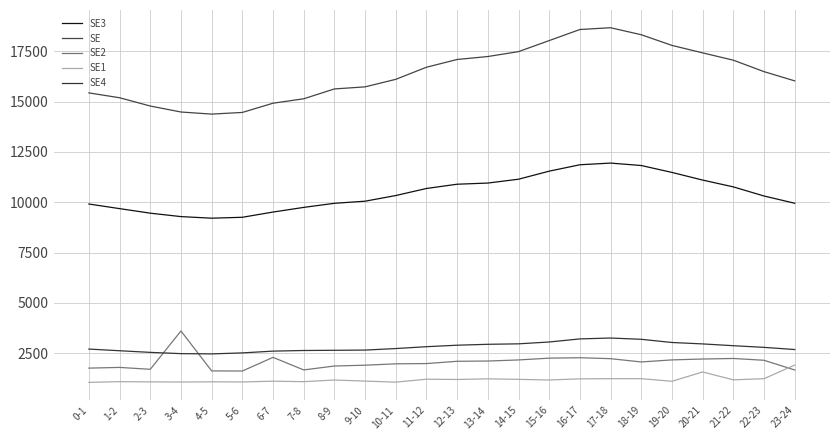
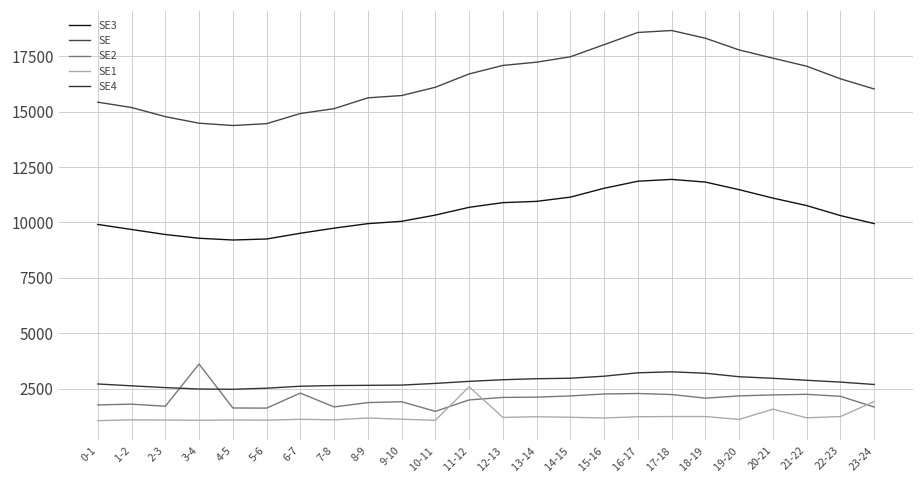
  {
    "SE2": {
      "0-1": 1800,
      "1-2": 1800,
      "2-3": 1700,
      "3-4": 3600,
      "4-5": 1600,
      "5-6": 1600,
      "6-7": 2300,
      "7-8": 1700,
      "8-9": 1900,
      "9-10": 1900,
-     "10-11": 2000,
+     "10-11": 1500,
      "11-12": 2000,
      "12-13": 2100,
      "13-14": 2100,
      "14-15": 2200,
      "15-16": 2300,
      "16-17": 2300,
      "17-18": 2200,
      "18-19": 2100,
      "19-20": 2200,
      "20-21": 2200,
      "21-22": 2200,
      "22-23": 2200,
      "23-24": 1700
    },
    "SE1": {
      "0-1": 1100,
      "1-2": 1100,
      "2-3": 1100,
      "3-4": 1100,
      "4-5": 1100,
      "5-6": 1100,
      "6-7": 1100,
      "7-8": 1100,
      "8-9": 1200,
      "9-10": 1100,
      "10-11": 1100,
-     "11-12": 1200,
+     "11-12": 2600,
      "12-13": 1200,
      "13-14": 1200,
      "14-15": 1200,
      "15-16": 1200,
      "16-17": 1200,
      "17-18": 1200,
      "18-19": 1200,
      "19-20": 1100,
      "20-21": 1600,
      "21-22": 1200,
      "22-23": 1200,
      "23-24": 1900
    }
  }
